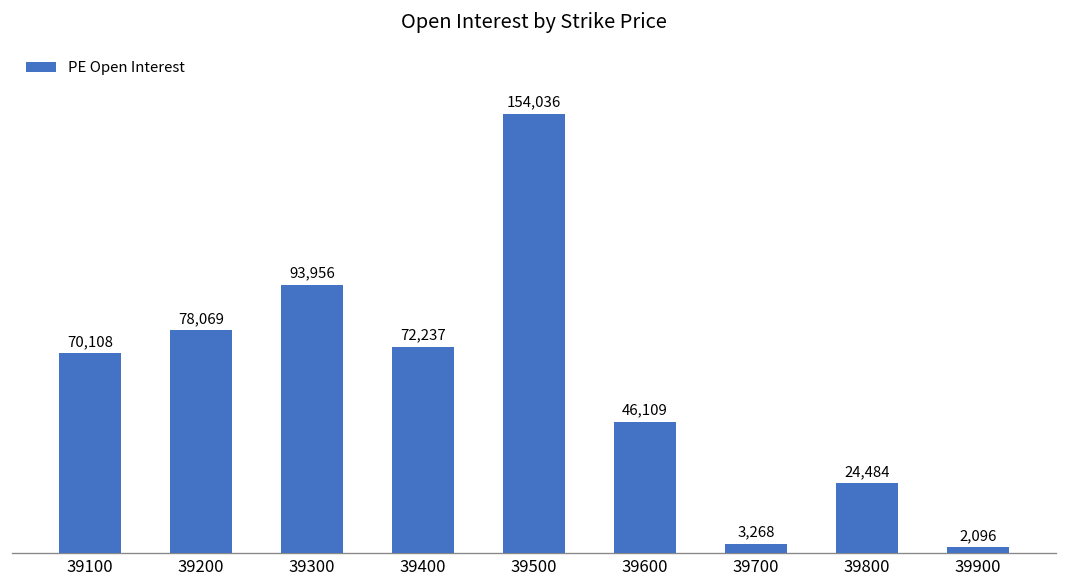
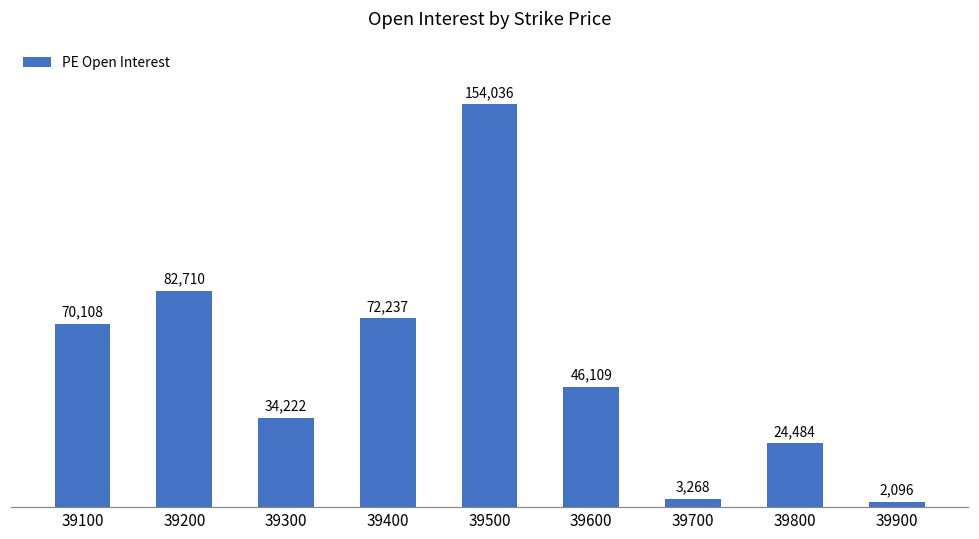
  {
    "39100": "70,108",
-   "39200": "78,069",
-   "39300": "93,956",
+   "39200": "82,710",
+   "39300": "34,222",
    "39400": "72,237",
    "39500": "154,036",
    "39600": "46,109",
    "39700": "3,268",
    "39800": "24,484",
    "39900": "2,096"
  }
